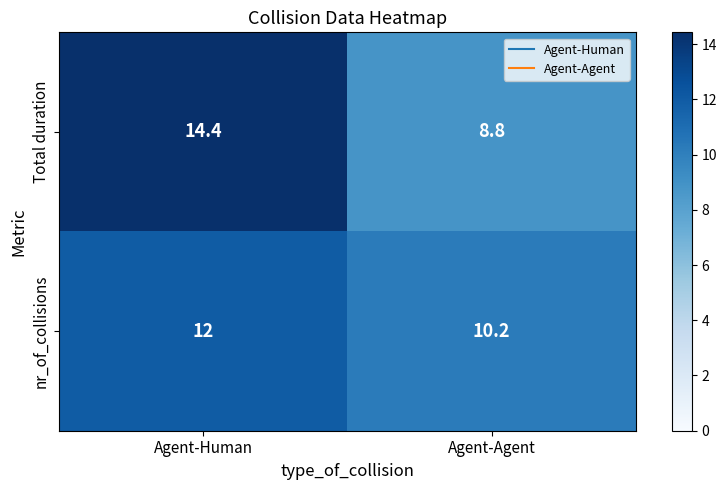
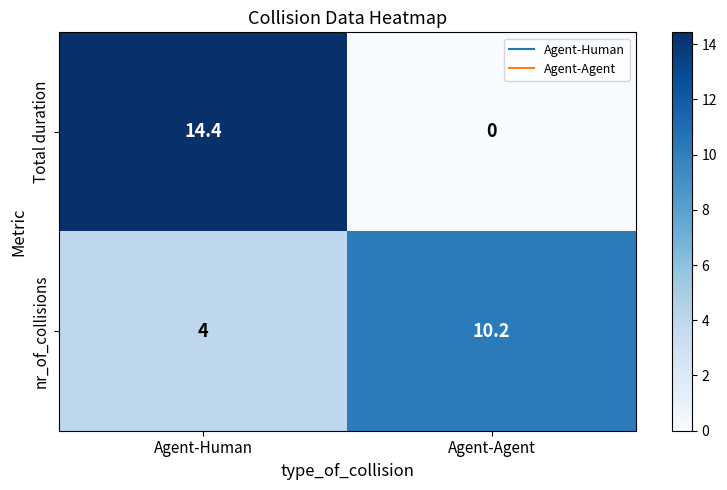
  {
    "Total duration": {
      "Agent-Human": 14.4,
-     "Agent-Agent": 8.8
+     "Agent-Agent": 0
    },
    "nr_of_collisions": {
-     "Agent-Human": 12,
+     "Agent-Human": 4,
      "Agent-Agent": 10.2
    }
  }
